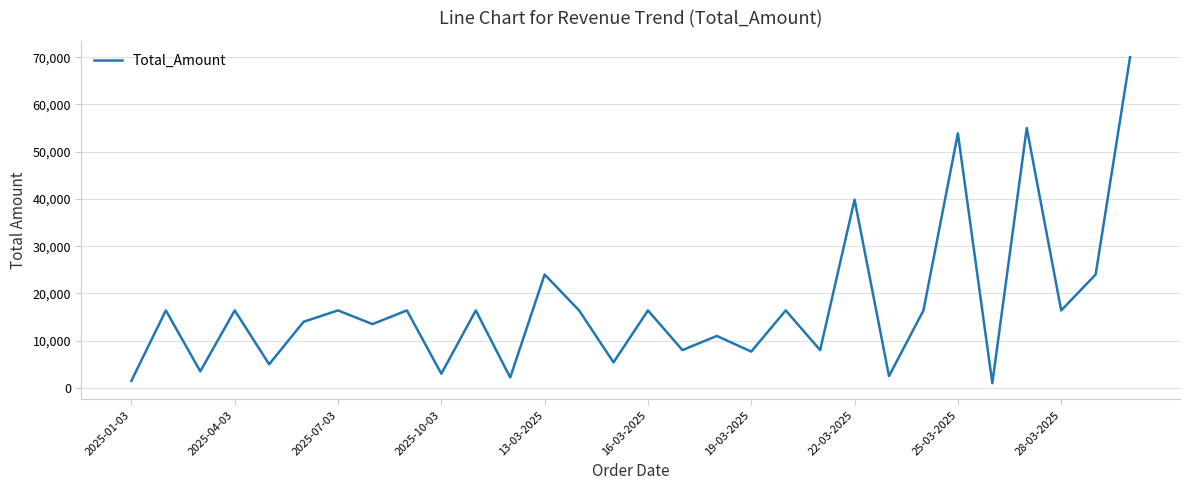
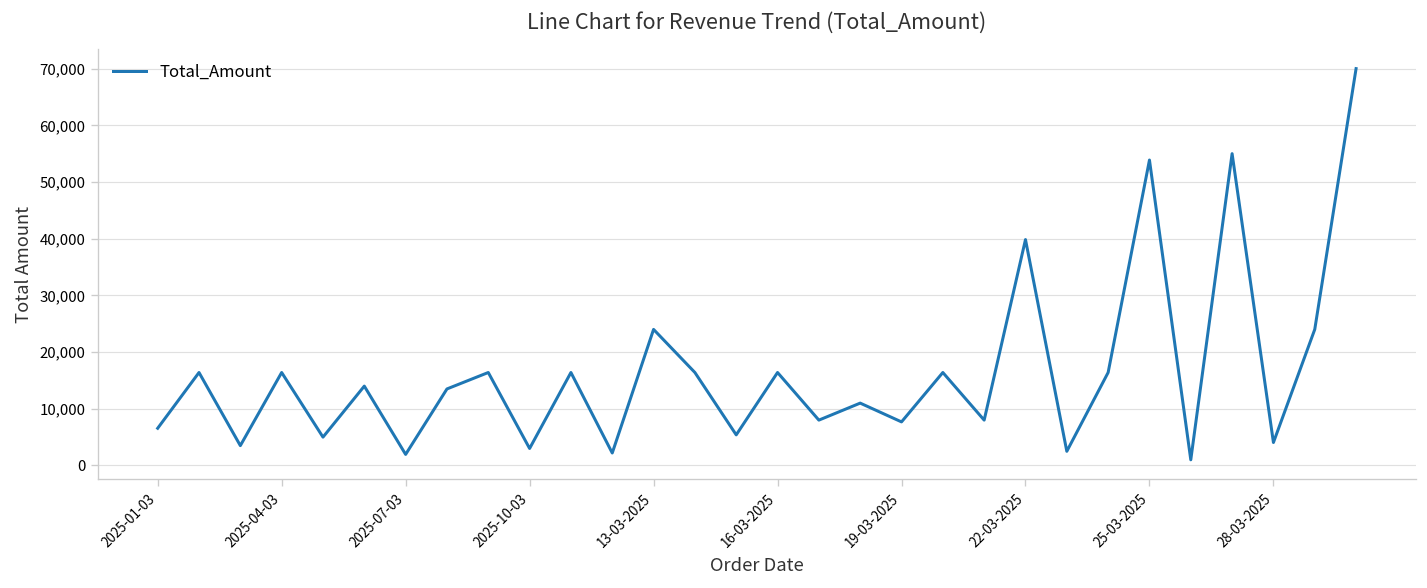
  {
-   "2025-01-03": "2,000",
+   "2025-01-03": "7,000",
    "2025-04-03": "16,000",
-   "2025-07-03": "16,000",
+   "2025-07-03": "2,000",
    "2025-10-03": "3,000",
    "13-03-2025": "24,000",
    "16-03-2025": "16,000",
    "19-03-2025": "8,000",
    "22-03-2025": "40,000",
    "25-03-2025": "54,000",
-   "28-03-2025": "16,000"
+   "28-03-2025": "4,000"
  }
